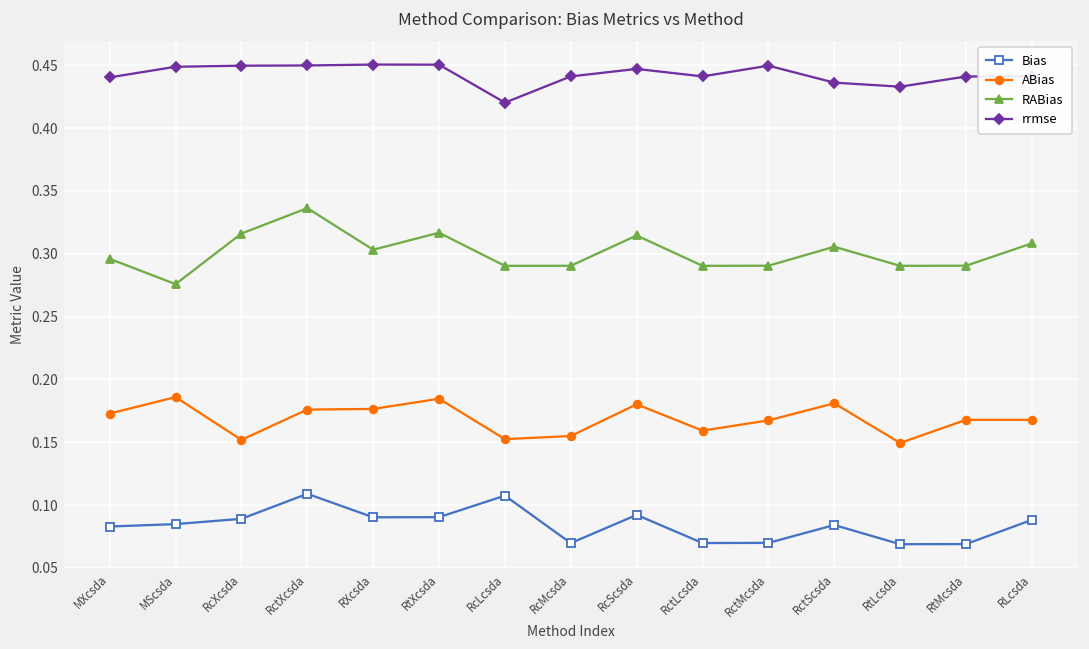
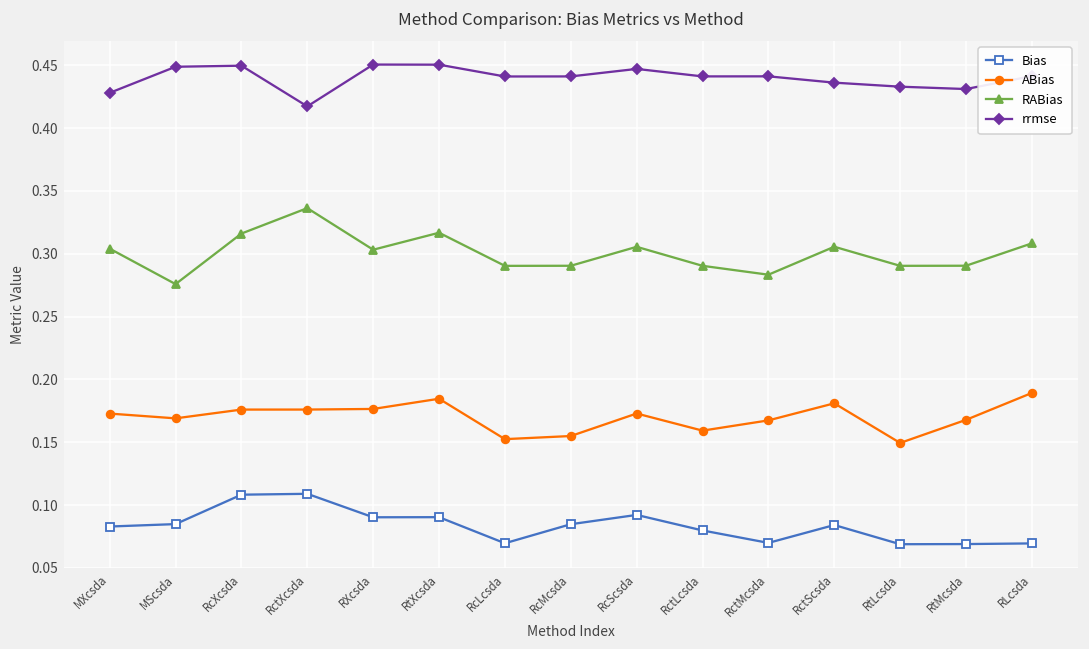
  {
    "Bias": {
      "MXcsda": 0.083,
      "MScsda": 0.085,
-     "RcXcsda": 0.089,
+     "RcXcsda": 0.108,
      "RctXcsda": 0.109,
      "RXcsda": 0.090,
      "RtXcsda": 0.090,
-     "RcLcsda": 0.108,
-     "RcMcsda": 0.070,
+     "RcLcsda": 0.070,
+     "RcMcsda": 0.085,
      "RcScsda": 0.092,
-     "RctLcsda": 0.070,
+     "RctLcsda": 0.080,
      "RctMcsda": 0.070,
      "RctScsda": 0.084,
      "RtLcsda": 0.069,
      "RtMcsda": 0.069,
-     "RLcsda": 0.088
+     "RLcsda": 0.070
    },
    "ABias": {
      "MXcsda": 0.173,
-     "MScsda": 0.186,
-     "RcXcsda": 0.152,
+     "MScsda": 0.169,
+     "RcXcsda": 0.176,
      "RctXcsda": 0.176,
      "RXcsda": 0.177,
      "RtXcsda": 0.185,
      "RcLcsda": 0.152,
      "RcMcsda": 0.155,
-     "RcScsda": 0.180,
+     "RcScsda": 0.173,
      "RctLcsda": 0.159,
      "RctMcsda": 0.167,
      "RctScsda": 0.181,
      "RtLcsda": 0.149,
      "RtMcsda": 0.168,
-     "RLcsda": 0.168
+     "RLcsda": 0.189
    },
    "RABias": {
-     "MXcsda": 0.296,
+     "MXcsda": 0.304,
      "MScsda": 0.276,
      "RcXcsda": 0.316,
      "RctXcsda": 0.336,
      "RXcsda": 0.303,
      "RtXcsda": 0.317,
      "RcLcsda": 0.290,
      "RcMcsda": 0.290,
-     "RcScsda": 0.315,
+     "RcScsda": 0.306,
      "RctLcsda": 0.290,
-     "RctMcsda": 0.290,
+     "RctMcsda": 0.283,
      "RctScsda": 0.306,
      "RtLcsda": 0.290,
      "RtMcsda": 0.290,
      "RLcsda": 0.308
    },
    "rrmse": {
-     "MXcsda": 0.440,
+     "MXcsda": 0.428,
      "MScsda": 0.449,
      "RcXcsda": 0.450,
-     "RctXcsda": 0.450,
+     "RctXcsda": 0.417,
      "RXcsda": 0.451,
      "RtXcsda": 0.450,
-     "RcLcsda": 0.420,
+     "RcLcsda": 0.441,
      "RcMcsda": 0.441,
      "RcScsda": 0.447,
      "RctLcsda": 0.441,
-     "RctMcsda": 0.450,
+     "RctMcsda": 0.441,
      "RctScsda": 0.436,
      "RtLcsda": 0.433,
-     "RtMcsda": 0.441
+     "RtMcsda": 0.431
    }
  }
